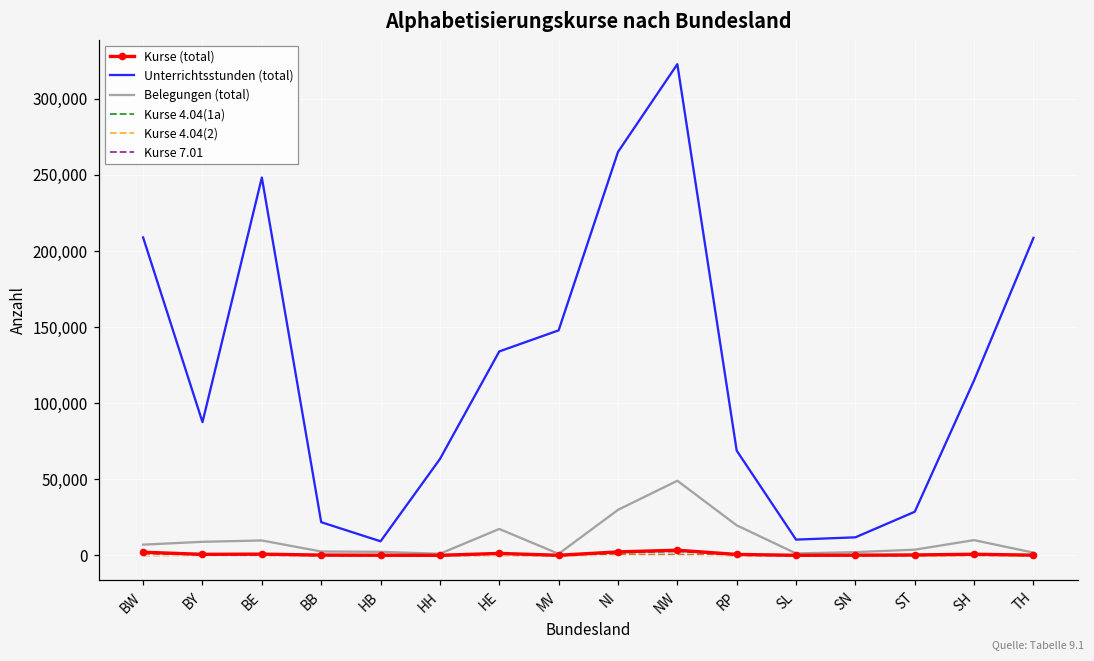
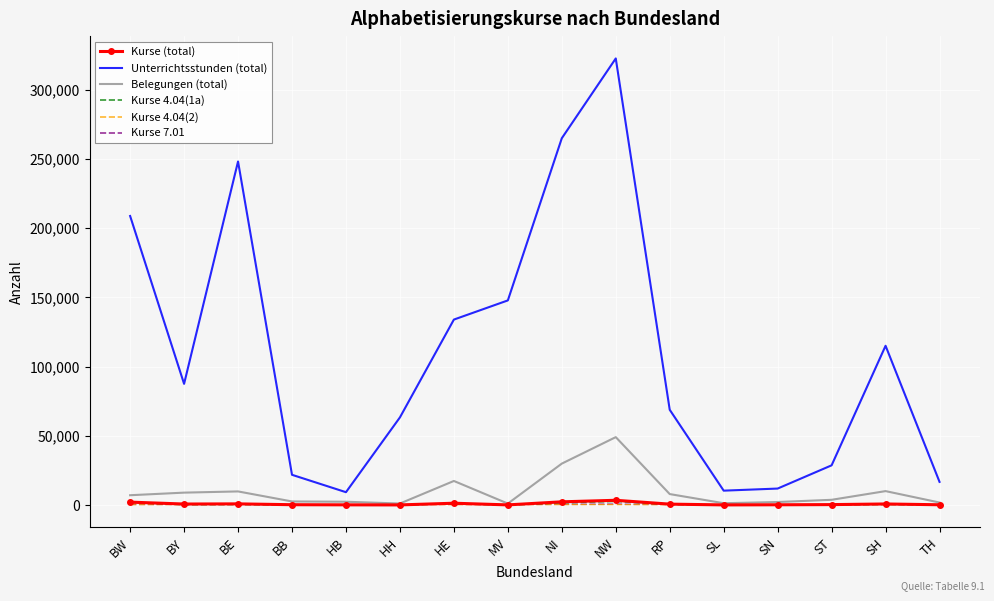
  {
    "Unterrichtsstunden (total)": {
      "BW": "209,000",
      "BY": "88,000",
      "BE": "248,000",
      "BB": "22,000",
      "HB": "9,000",
      "HH": "63,000",
      "HE": "134,000",
      "MV": "148,000",
      "NI": "265,000",
      "NW": "323,000",
      "RP": "69,000",
      "SL": "10,000",
      "SN": "12,000",
      "ST": "29,000",
      "SH": "115,000",
-     "TH": "209,000"
+     "TH": "17,000"
    },
    "Belegungen (total)": {
      "BW": "7,000",
      "BY": "9,000",
      "BE": "10,000",
      "BB": "3,000",
      "HB": "2,000",
      "HE": "17,000",
      "NI": "30,000",
      "NW": "49,000",
-     "RP": "20,000",
+     "RP": "8,000",
      "SN": "2,000",
      "ST": "4,000",
      "SH": "10,000"
    }
  }
